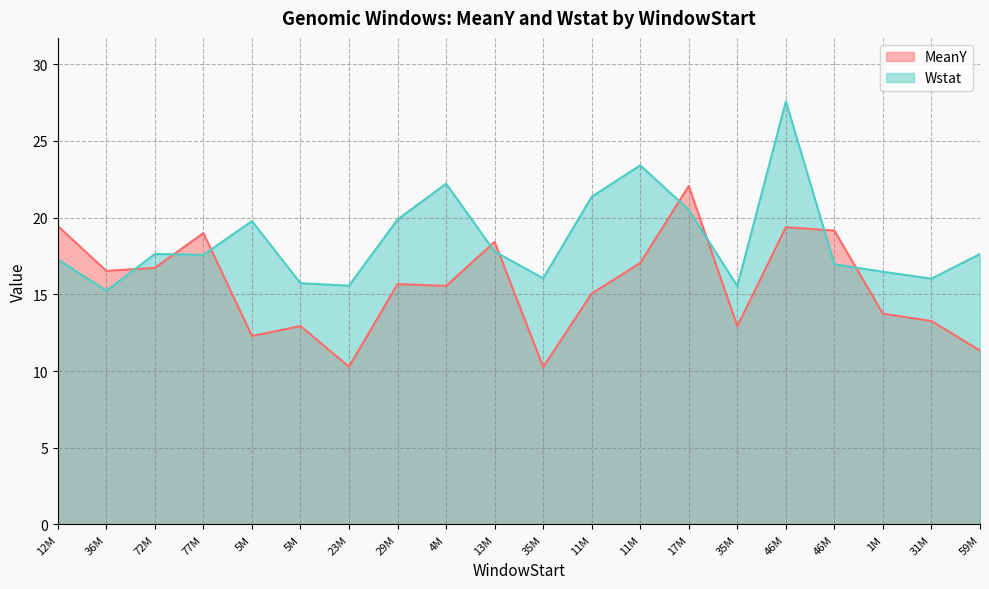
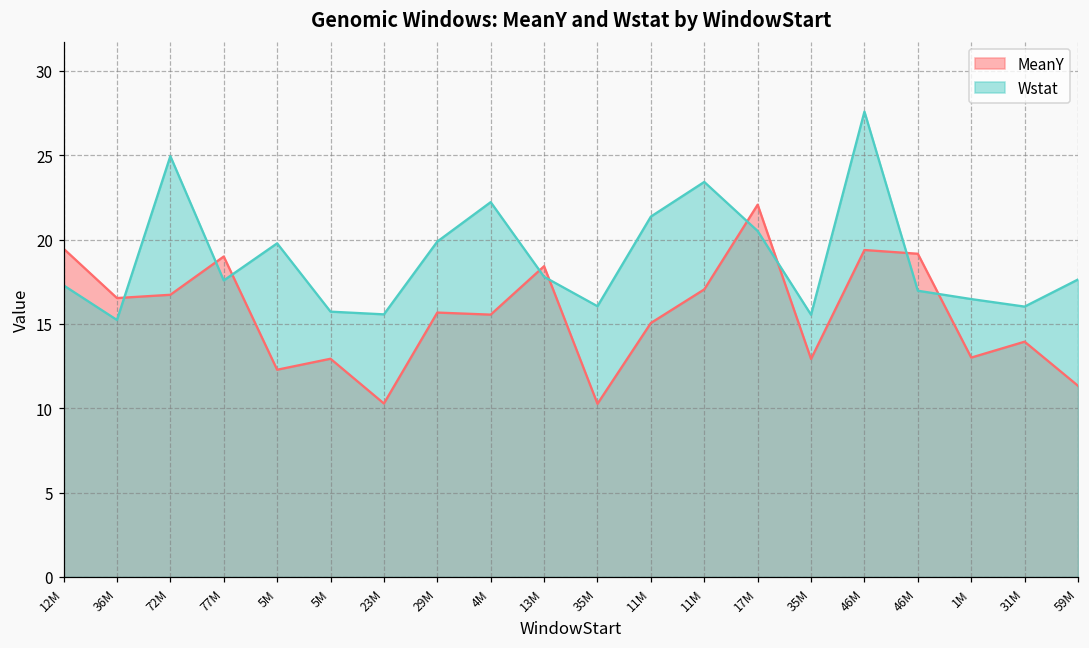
  {
    "MeanY": {
      "12M": 19.5,
      "36M": 16.5,
      "72M": 16.7,
      "77M": 19.0,
      "23M": 10.3,
      "29M": 15.7,
      "4M": 15.5,
      "13M": 18.4,
      "17M": 22.1,
-     "1M": 13.7,
-     "31M": 13.3,
+     "1M": 13.0,
+     "31M": 13.9,
      "59M": 11.3
    },
    "Wstat": {
      "12M": 17.3,
      "36M": 15.2,
-     "72M": 17.6,
+     "72M": 24.9,
      "77M": 17.6,
      "23M": 15.6,
      "29M": 19.9,
      "4M": 22.2,
      "13M": 17.8,
      "17M": 20.5,
      "1M": 16.5,
      "31M": 16.0,
      "59M": 17.6
    }
  }
